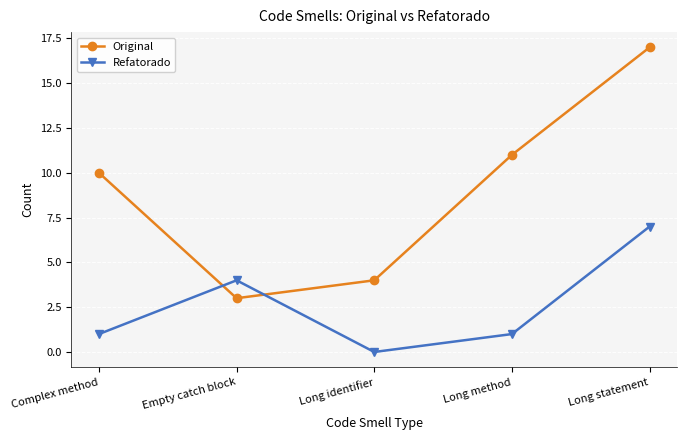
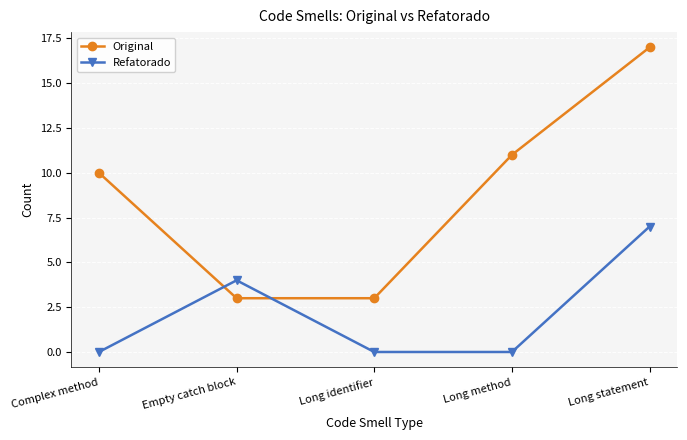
  {
    "Original": {
      "Complex method": 10,
      "Empty catch block": 3,
-     "Long identifier": 4,
+     "Long identifier": 3,
      "Long method": 11,
      "Long statement": 17
    },
    "Refatorado": {
-     "Complex method": 1,
+     "Complex method": 0,
      "Empty catch block": 4,
      "Long identifier": 0,
-     "Long method": 1,
+     "Long method": 0,
      "Long statement": 7
    }
  }
